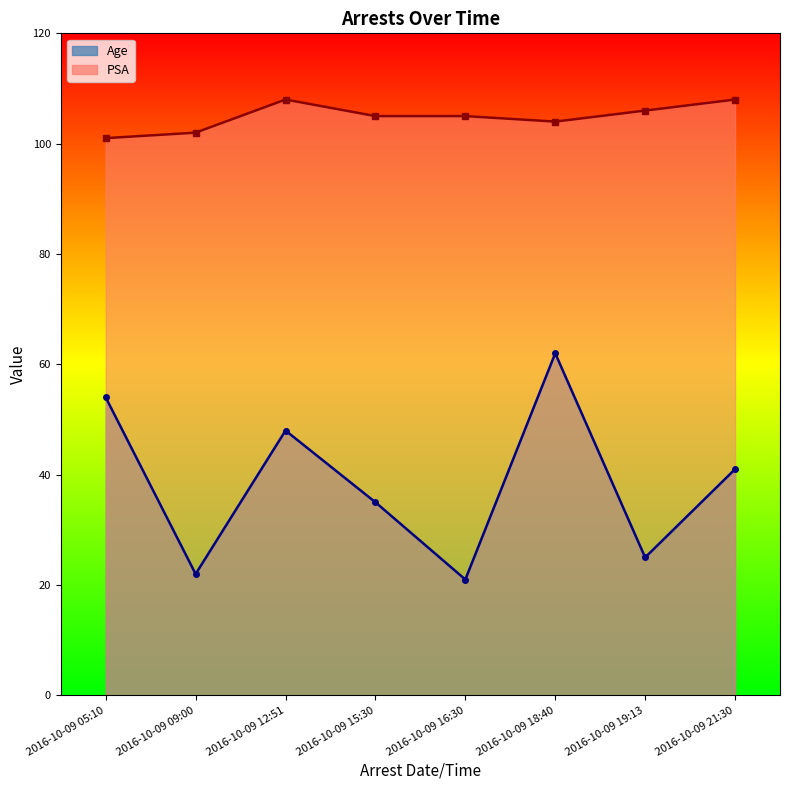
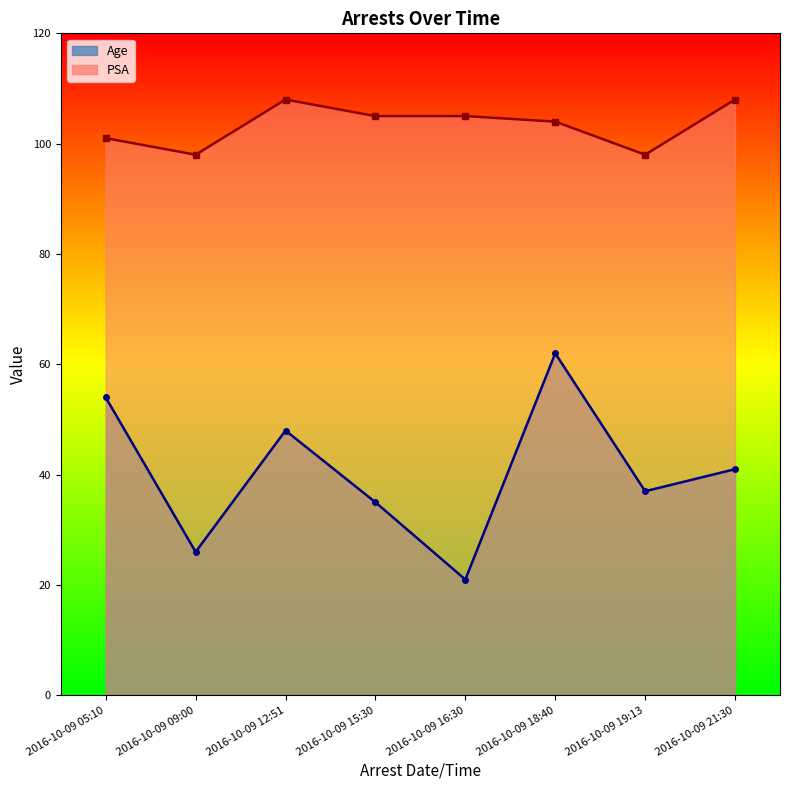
  {
    "Age": {
      "2016-10-09 05:10": 54,
-     "2016-10-09 09:00": 22,
+     "2016-10-09 09:00": 26,
      "2016-10-09 12:51": 48,
      "2016-10-09 15:30": 35,
      "2016-10-09 16:30": 21,
      "2016-10-09 18:40": 62,
-     "2016-10-09 19:13": 25,
+     "2016-10-09 19:13": 37,
      "2016-10-09 21:30": 41
    },
    "PSA": {
      "2016-10-09 05:10": 101,
-     "2016-10-09 09:00": 102,
+     "2016-10-09 09:00": 98,
      "2016-10-09 12:51": 108,
      "2016-10-09 15:30": 105,
      "2016-10-09 16:30": 105,
      "2016-10-09 18:40": 104,
-     "2016-10-09 19:13": 106,
+     "2016-10-09 19:13": 98,
      "2016-10-09 21:30": 108
    }
  }
